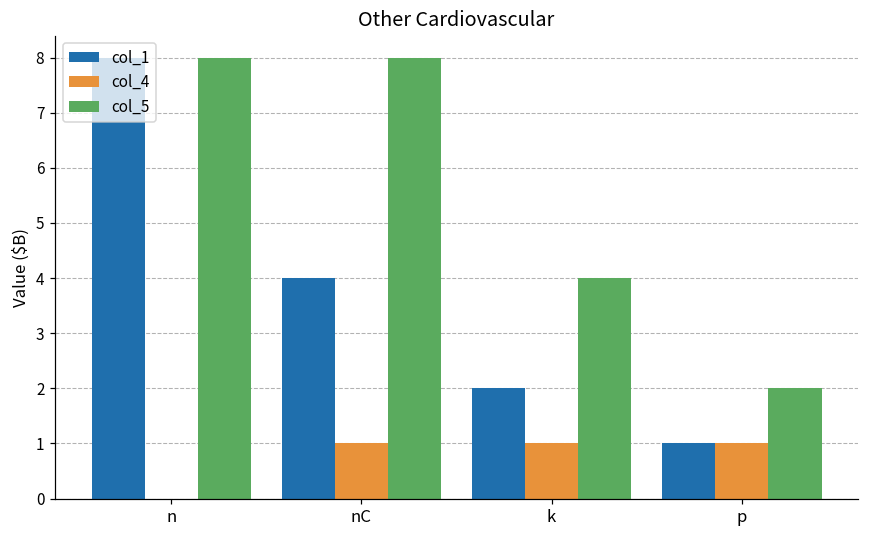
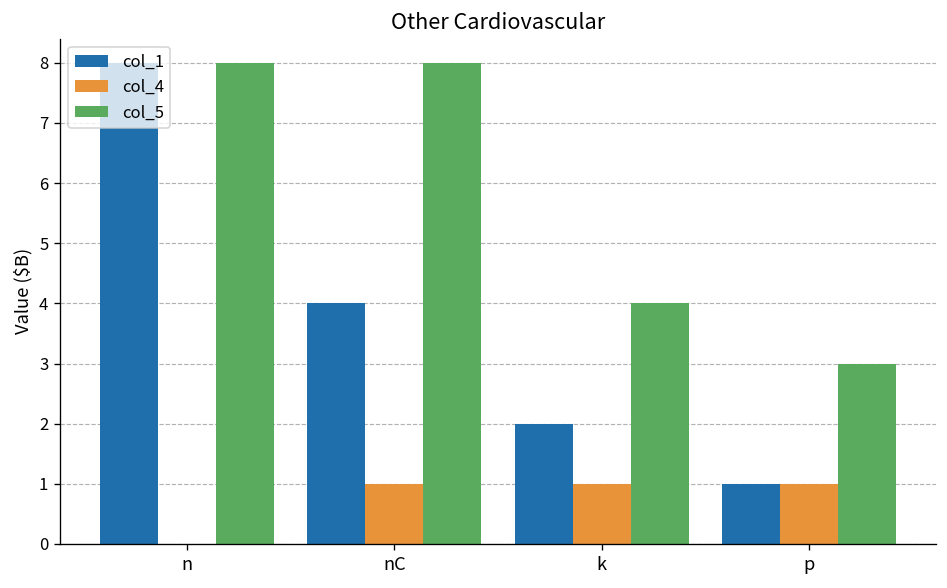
  {
    "col_1": {
      "nC": 4,
      "k": 2,
      "p": 1
    },
    "col_4": {
      "n": 0,
      "nC": 1,
      "k": 1,
      "p": 1
    },
    "col_5": {
      "n": 8,
      "nC": 8,
      "k": 4,
-     "p": 2
+     "p": 3
    }
  }
